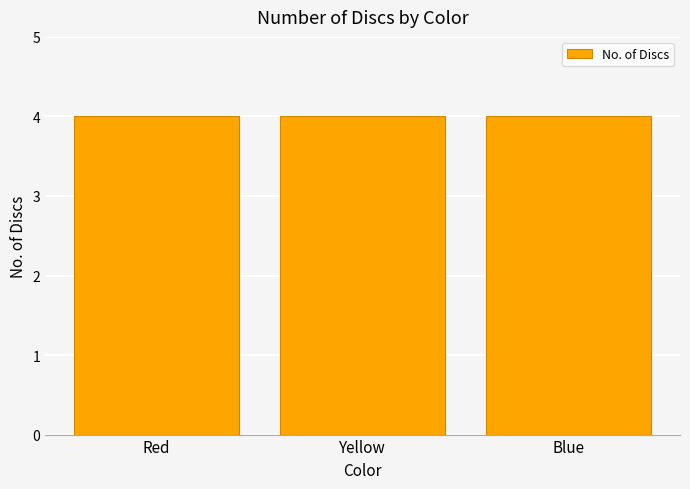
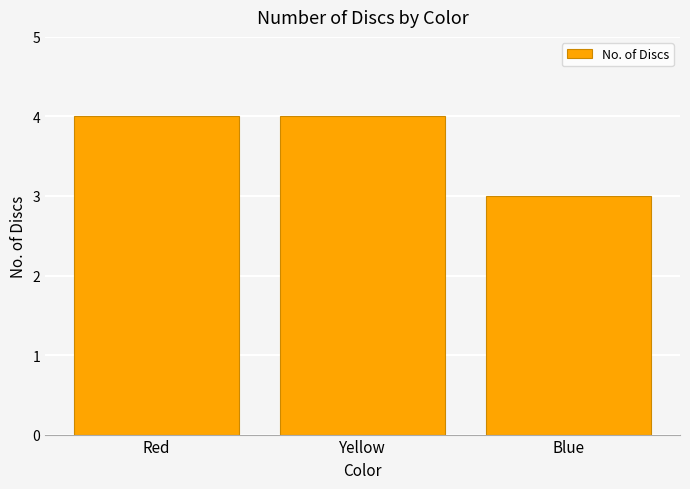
  {
    "Red": 4,
    "Yellow": 4,
-   "Blue": 4
+   "Blue": 3
  }
